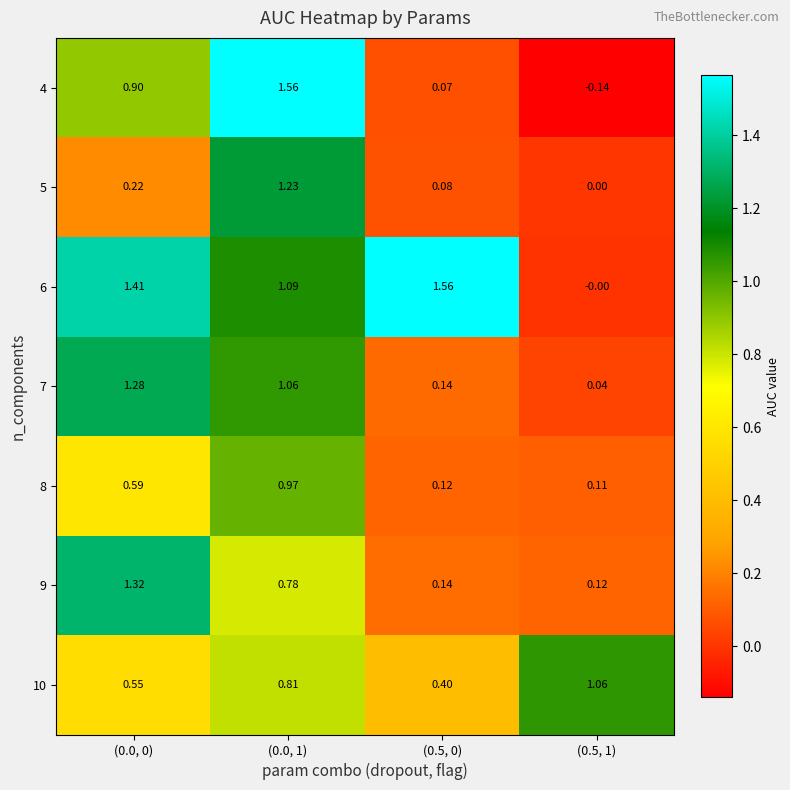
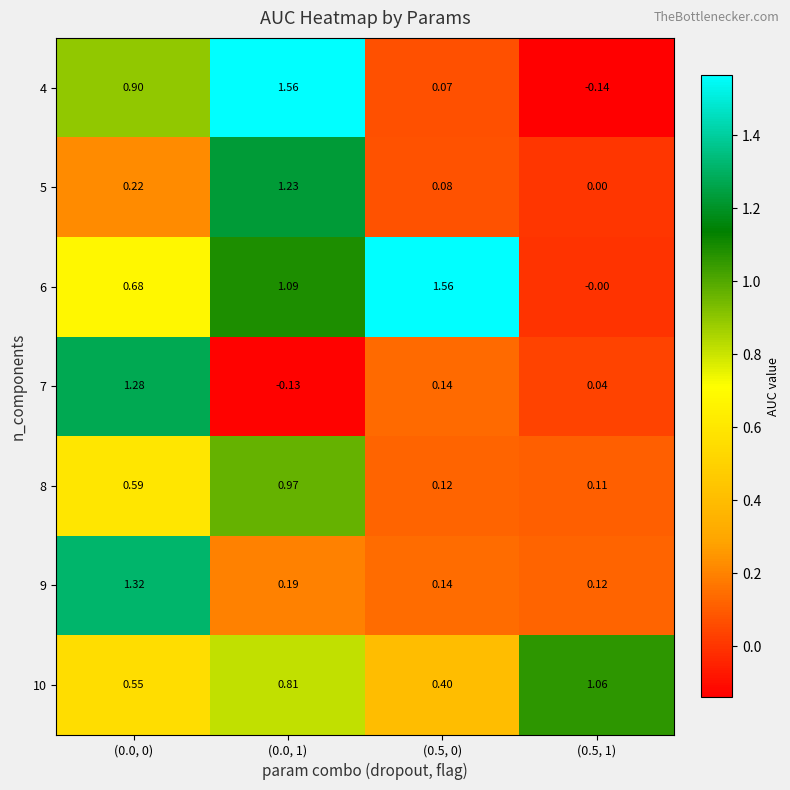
  {
    "4": {
      "(0.0, 0)": 0.90,
      "(0.0, 1)": 1.56,
      "(0.5, 0)": 0.07,
      "(0.5, 1)": -0.14
    },
    "5": {
      "(0.0, 0)": 0.22,
      "(0.0, 1)": 1.23,
      "(0.5, 0)": 0.08,
      "(0.5, 1)": 0.00
    },
    "6": {
-     "(0.0, 0)": 1.41,
+     "(0.0, 0)": 0.68,
      "(0.0, 1)": 1.09,
      "(0.5, 0)": 1.56,
      "(0.5, 1)": -0.00
    },
    "7": {
      "(0.0, 0)": 1.28,
-     "(0.0, 1)": 1.06,
+     "(0.0, 1)": -0.13,
      "(0.5, 0)": 0.14,
      "(0.5, 1)": 0.04
    },
    "8": {
      "(0.0, 0)": 0.59,
      "(0.0, 1)": 0.97,
      "(0.5, 0)": 0.12,
      "(0.5, 1)": 0.11
    },
    "9": {
      "(0.0, 0)": 1.32,
-     "(0.0, 1)": 0.78,
+     "(0.0, 1)": 0.19,
      "(0.5, 0)": 0.14,
      "(0.5, 1)": 0.12
    },
    "10": {
      "(0.0, 0)": 0.55,
      "(0.0, 1)": 0.81,
      "(0.5, 0)": 0.40,
      "(0.5, 1)": 1.06
    }
  }
